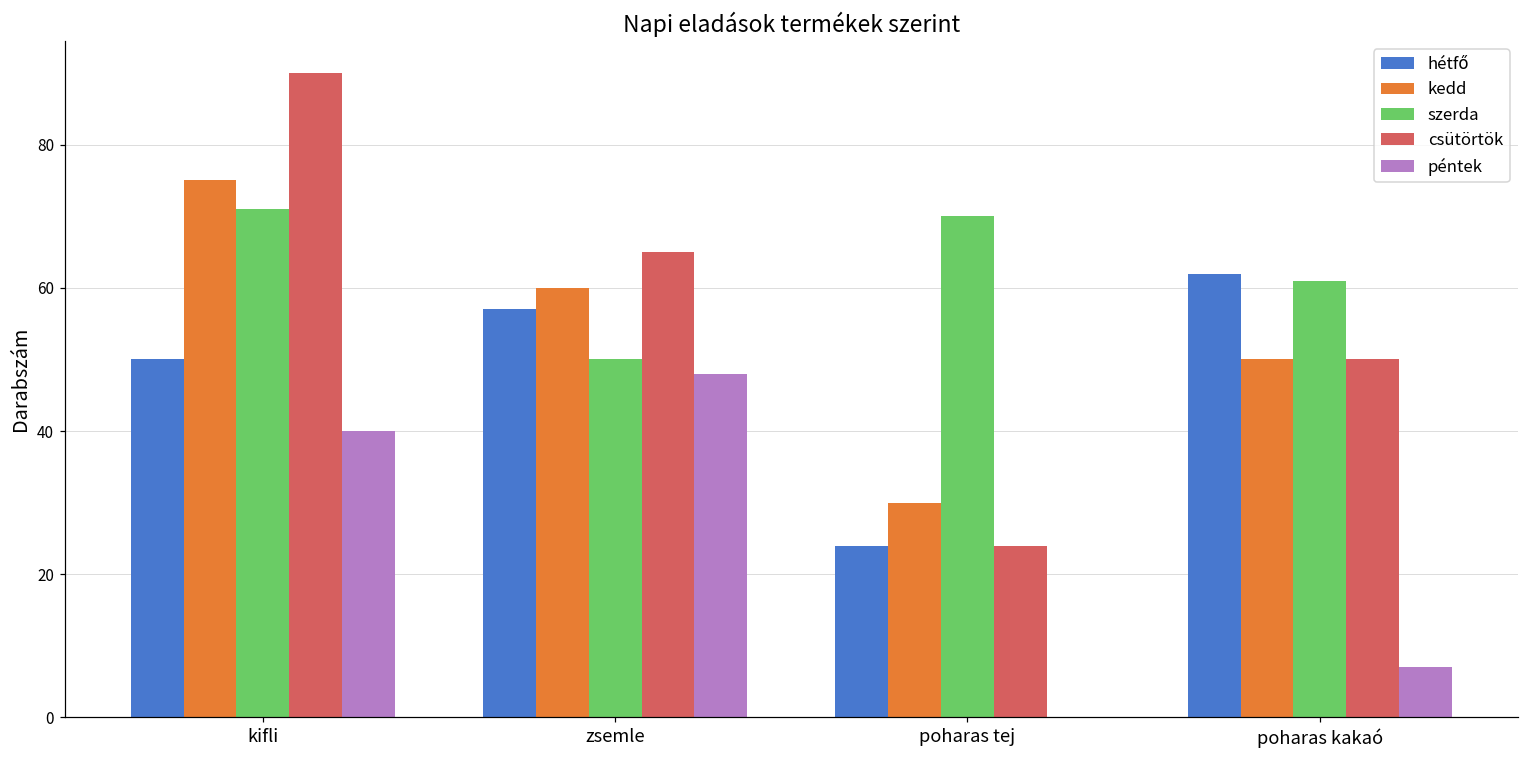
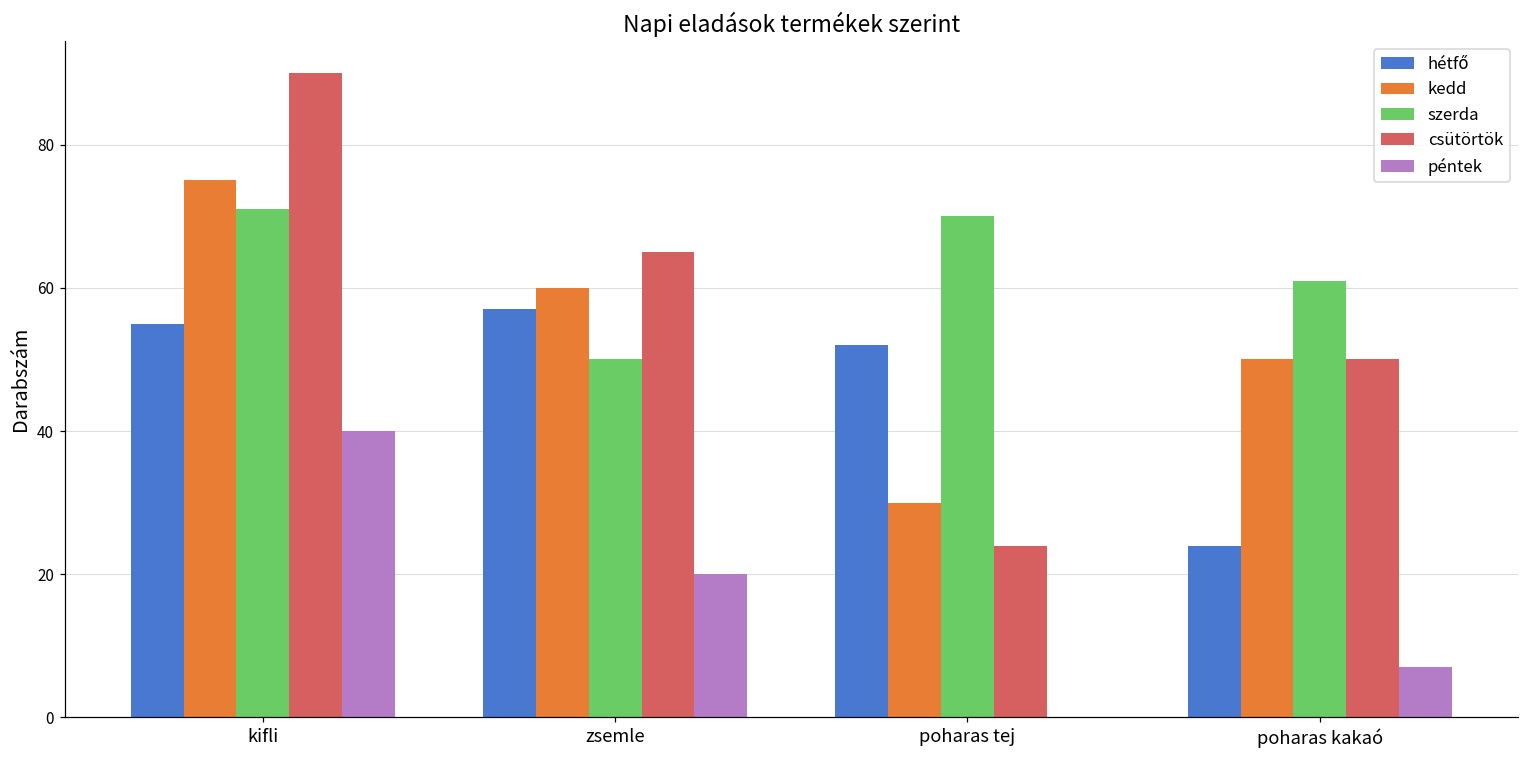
  {
    "hétfő": {
-     "kifli": 50,
+     "kifli": 55,
      "zsemle": 57,
-     "poharas tej": 24,
-     "poharas kakaó": 62
+     "poharas tej": 52,
+     "poharas kakaó": 24
    },
    "szerda": {
      "kifli": 71,
      "zsemle": 50,
      "poharas tej": 70,
      "poharas kakaó": 61
    },
    "péntek": {
      "kifli": 40,
-     "zsemle": 48,
+     "zsemle": 20,
      "poharas tej": 0,
      "poharas kakaó": 7
    }
  }
